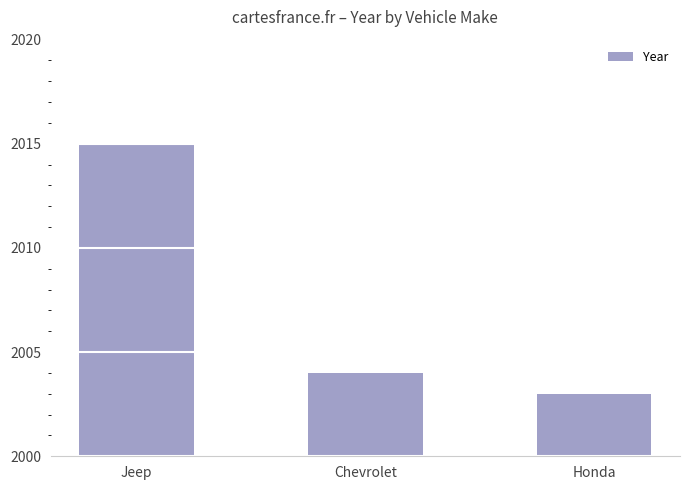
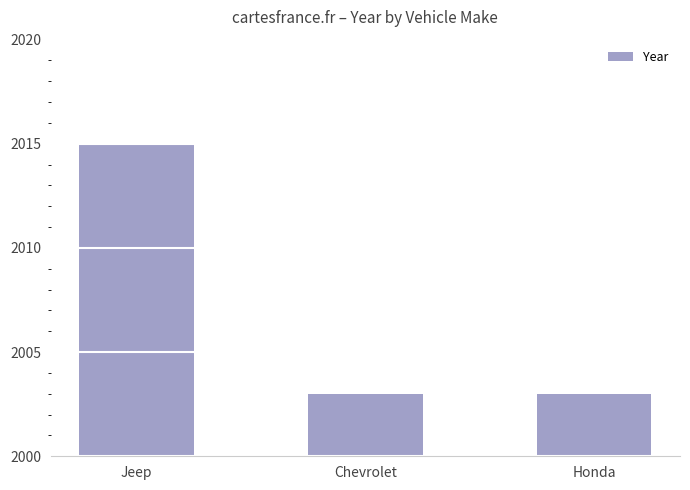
  {
    "Jeep": 2015,
-   "Chevrolet": 2004,
+   "Chevrolet": 2003,
    "Honda": 2003
  }
